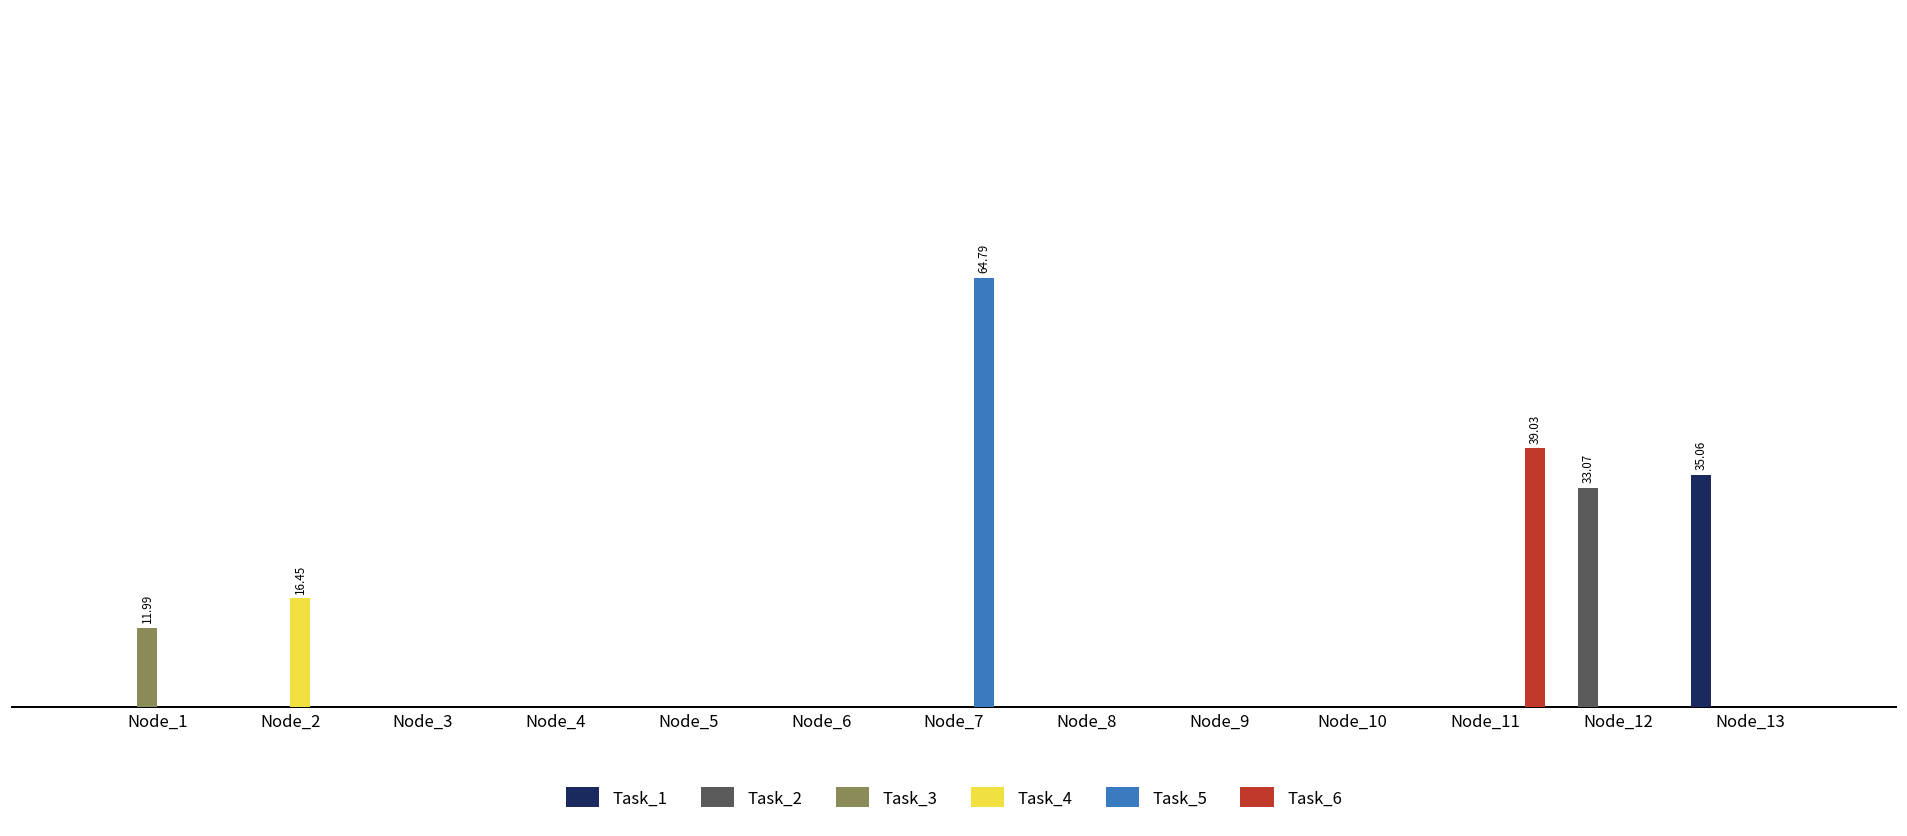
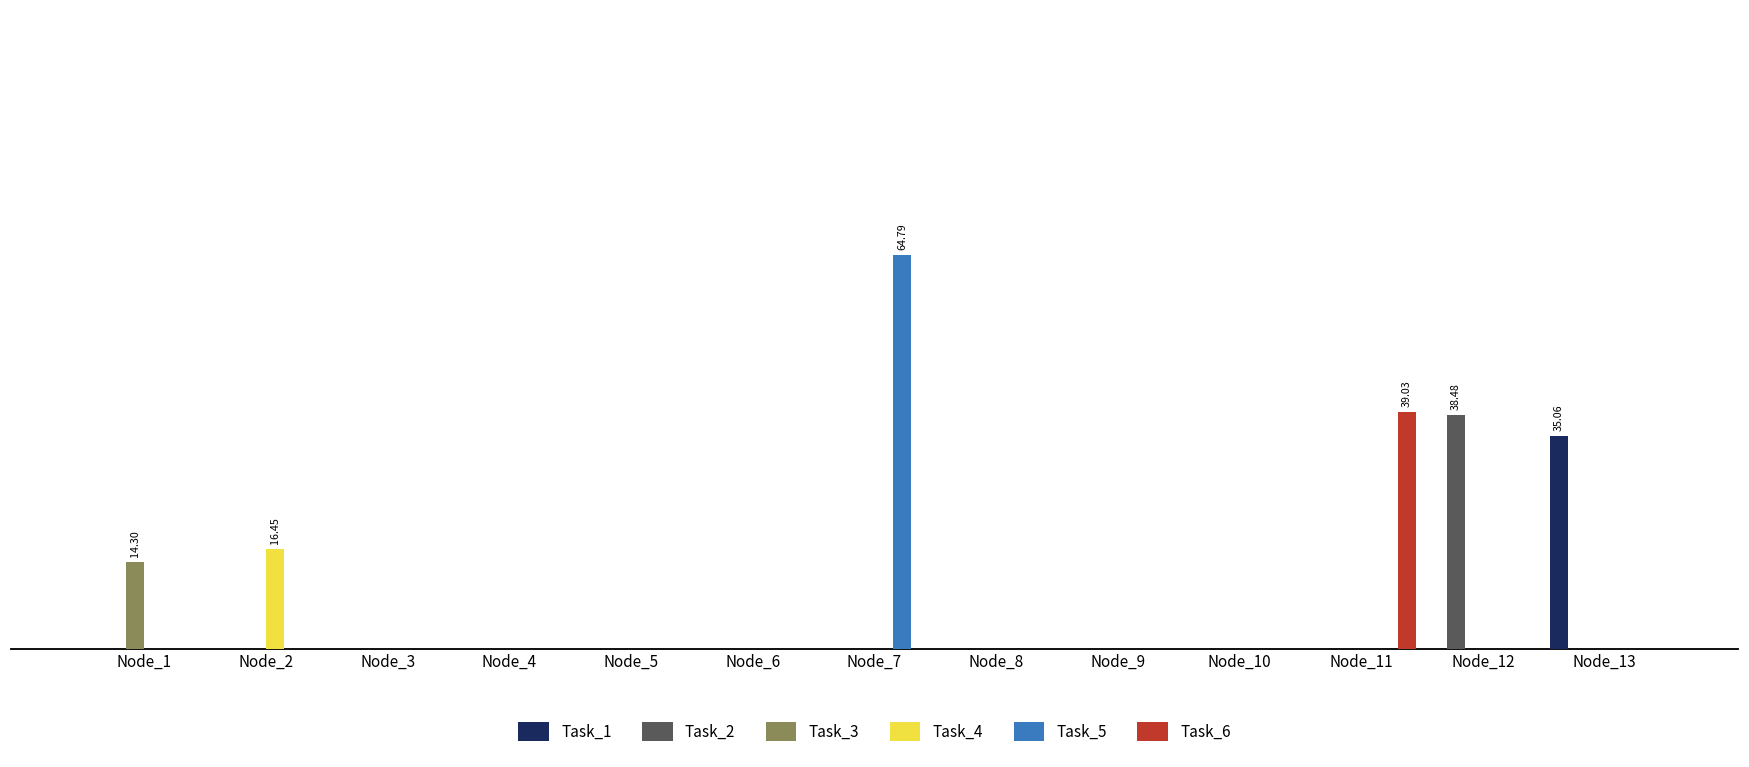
  {
    "Task_1": {
      "Node_13": 35.06
    },
    "Task_2": {
-     "Node_12": 33.07
+     "Node_12": 38.48
    },
    "Task_3": {
-     "Node_1": 11.99
+     "Node_1": 14.30
    },
    "Task_4": {
      "Node_2": 16.45
    },
    "Task_5": {
      "Node_7": 64.79
    },
    "Task_6": {
      "Node_11": 39.03
    }
  }
